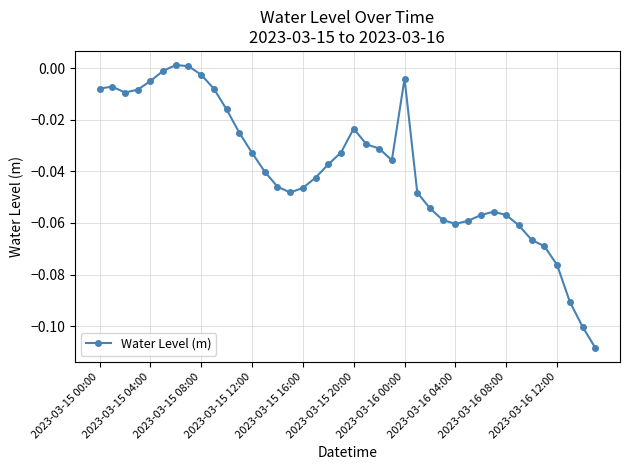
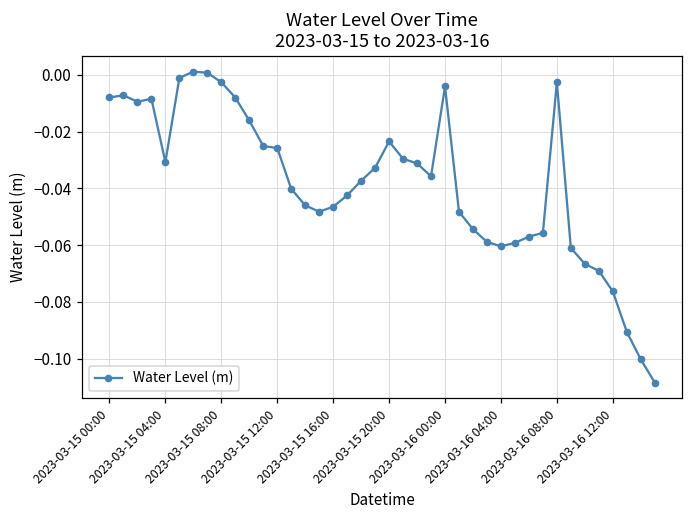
  {
    "2023-03-15 00:00": -0.008,
-   "2023-03-15 04:00": -0.005,
+   "2023-03-15 04:00": -0.031,
    "2023-03-15 08:00": -0.003,
-   "2023-03-15 12:00": -0.033,
+   "2023-03-15 12:00": -0.026,
    "2023-03-15 16:00": -0.046,
    "2023-03-15 20:00": -0.023,
    "2023-03-16 00:00": -0.004,
    "2023-03-16 04:00": -0.060,
-   "2023-03-16 08:00": -0.057,
+   "2023-03-16 08:00": -0.003,
    "2023-03-16 12:00": -0.076
  }
